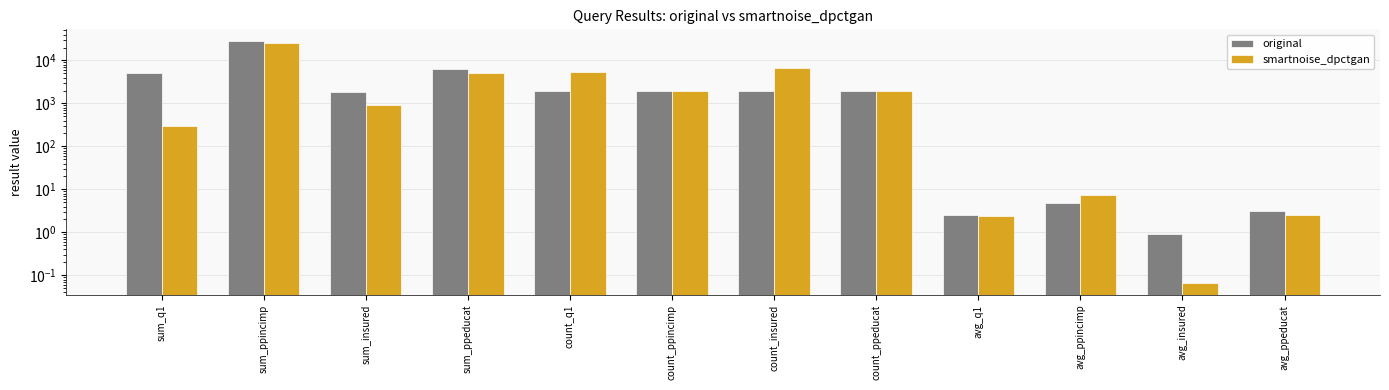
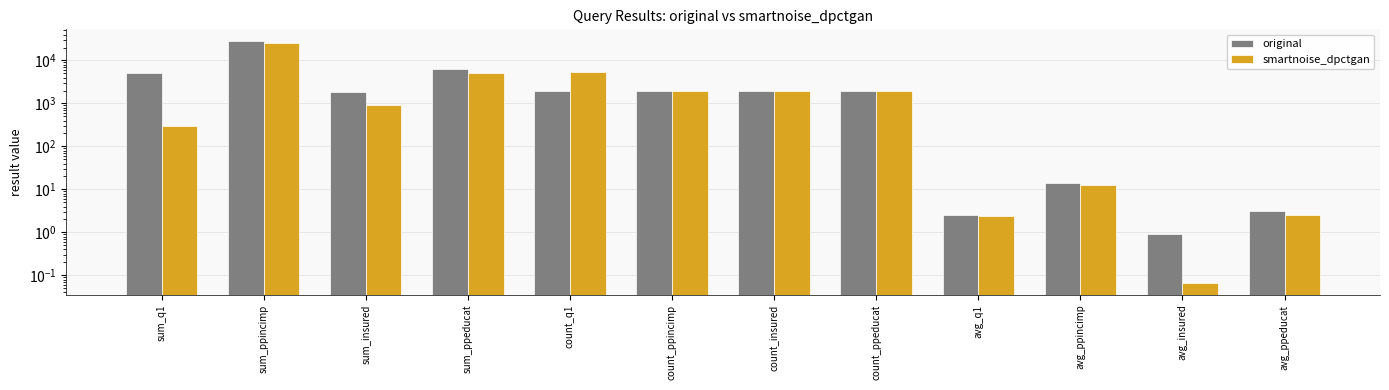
  {
    "original": {
      "sum_q1": 5000,
      "sum_ppincimp": 30000,
      "sum_insured": 2000,
      "sum_ppeducat": 6000,
      "count_q1": 2000,
      "count_ppincimp": 2000,
      "count_insured": 2000,
      "count_ppeducat": 2000,
      "avg_q1": 2,
-     "avg_ppincimp": 5,
+     "avg_ppincimp": 14,
      "avg_insured": 1,
      "avg_ppeducat": 3
    },
    "smartnoise_dpctgan": {
      "sum_q1": 300,
      "sum_ppincimp": 30000,
      "sum_insured": 900,
      "sum_ppeducat": 5000,
      "count_q1": 5000,
      "count_ppincimp": 2000,
-     "count_insured": 7000,
+     "count_insured": 2000,
      "count_ppeducat": 2000,
      "avg_q1": 2,
-     "avg_ppincimp": 7,
+     "avg_ppincimp": 13,
      "avg_insured": 0.07,
      "avg_ppeducat": 3
    }
  }
